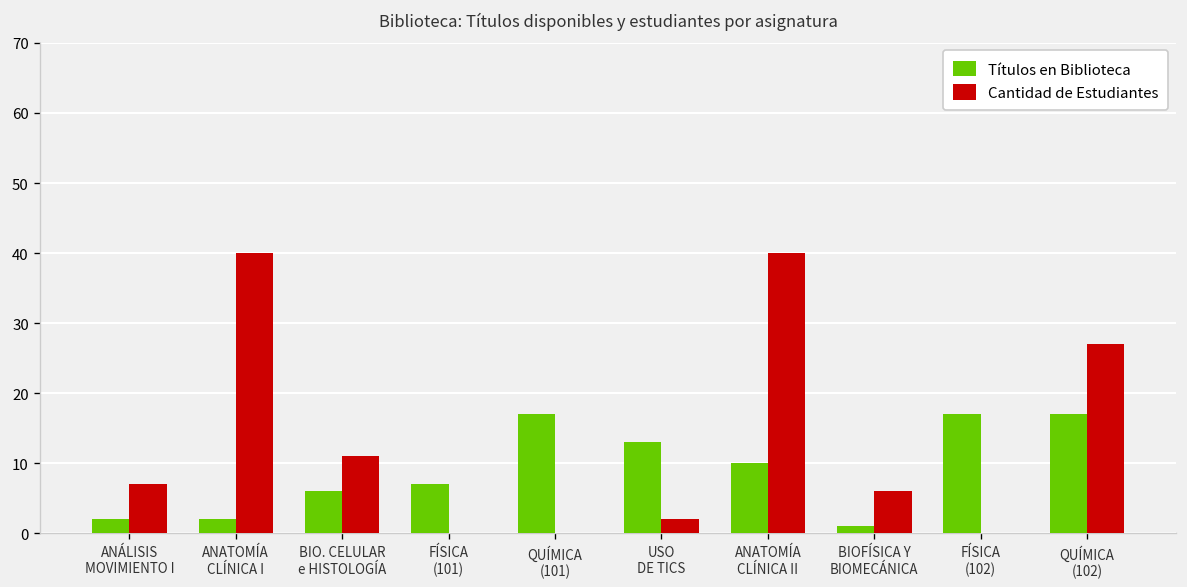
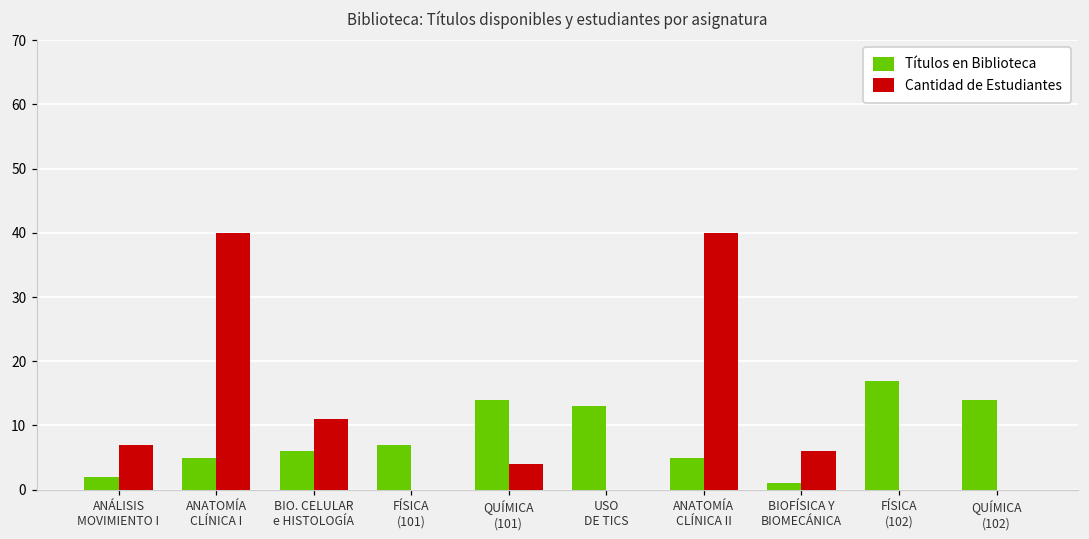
  {
    "Títulos en Biblioteca": {
      "ANÁLISIS MOVIMIENTO I": 2,
-     "ANATOMÍA CLÍNICA I": 2,
+     "ANATOMÍA CLÍNICA I": 5,
      "BIO. CELULAR e HISTOLOGÍA": 6,
      "FÍSICA (101)": 7,
-     "QUÍMICA (101)": 17,
+     "QUÍMICA (101)": 14,
      "USO DE TICS": 13,
-     "ANATOMÍA CLÍNICA II": 10,
+     "ANATOMÍA CLÍNICA II": 5,
      "BIOFÍSICA Y BIOMECÁNICA": 1,
      "FÍSICA (102)": 17,
-     "QUÍMICA (102)": 17
+     "QUÍMICA (102)": 14
    },
    "Cantidad de Estudiantes": {
      "ANÁLISIS MOVIMIENTO I": 7,
      "ANATOMÍA CLÍNICA I": 40,
      "BIO. CELULAR e HISTOLOGÍA": 11,
      "FÍSICA (101)": 0,
-     "QUÍMICA (101)": 0,
-     "USO DE TICS": 2,
+     "QUÍMICA (101)": 4,
+     "USO DE TICS": 0,
      "ANATOMÍA CLÍNICA II": 40,
      "BIOFÍSICA Y BIOMECÁNICA": 6,
      "FÍSICA (102)": 0,
-     "QUÍMICA (102)": 27
+     "QUÍMICA (102)": 0
    }
  }
